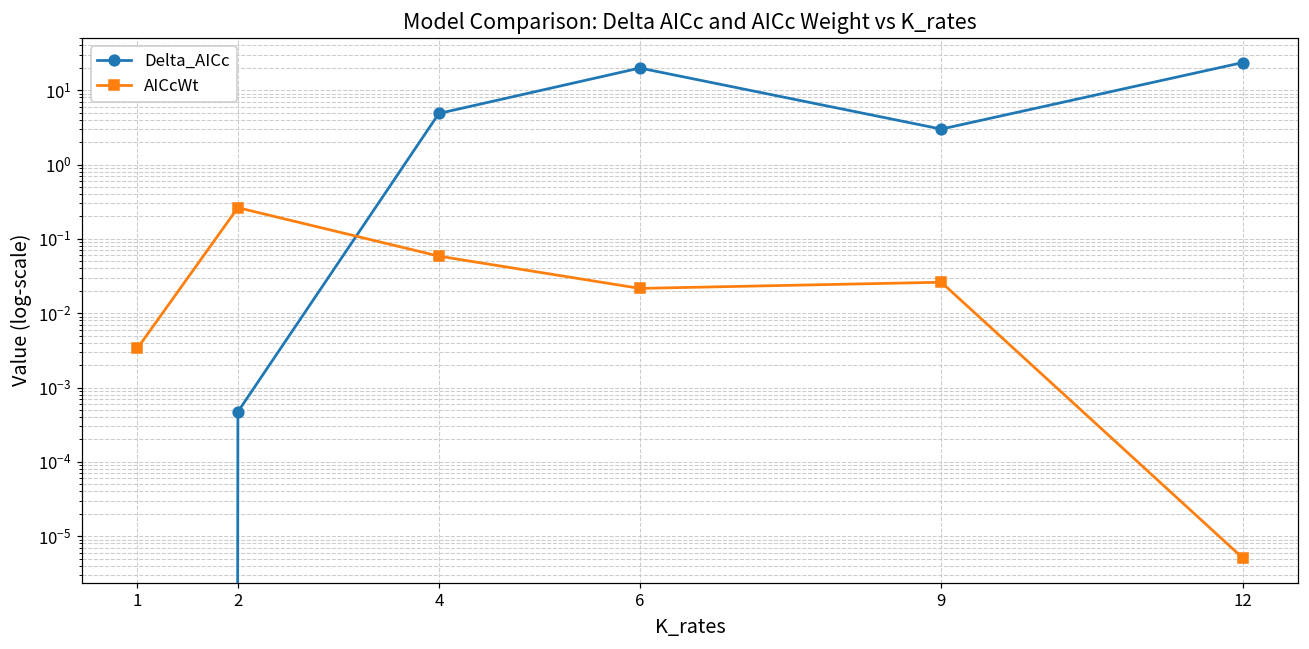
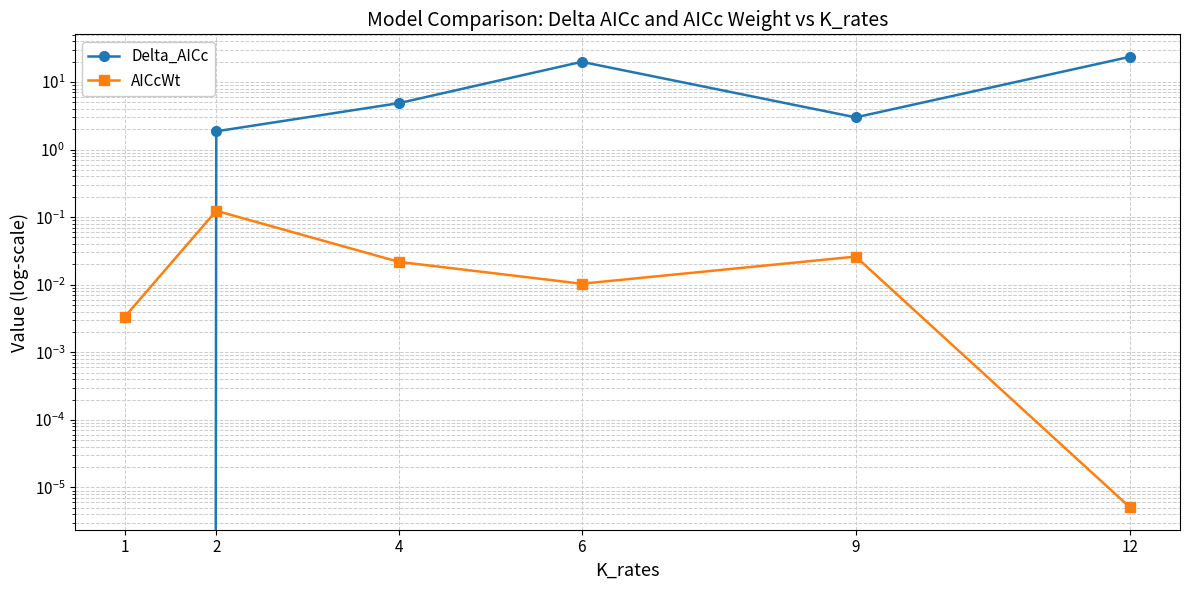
  {
    "Delta_AICc": {
-     "2": 0.0005,
+     "2": 1.9,
      "4": 5,
      "6": 20,
      "9": 3,
      "12": 24
    },
    "AICcWt": {
      "1": 0.003,
-     "2": 0.26,
-     "4": 0.06,
-     "6": 0.022,
+     "2": 0.12,
+     "4": 0.022,
+     "6": 0.010,
      "9": 0.026,
      "12": 0.000005
    }
  }
